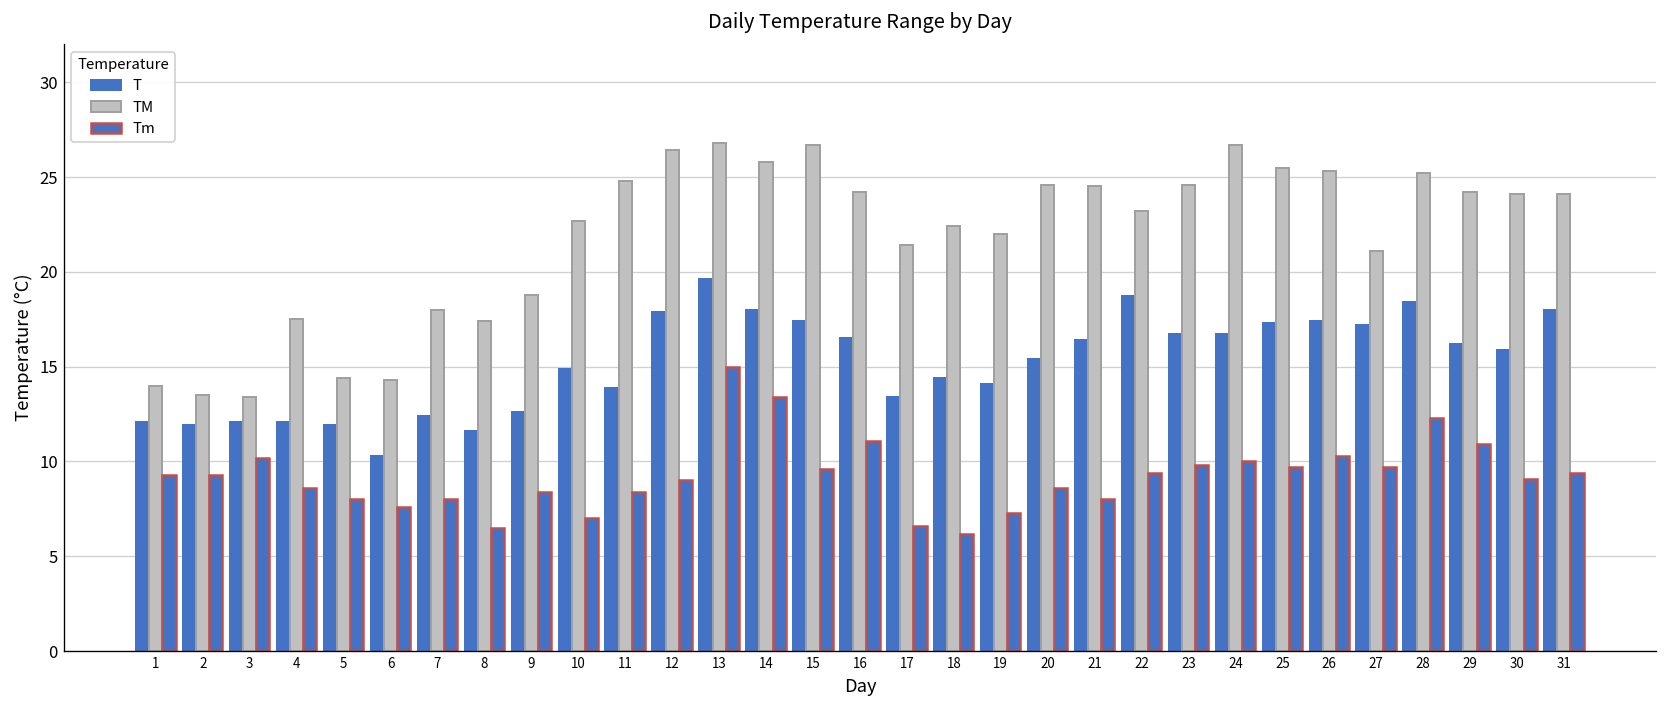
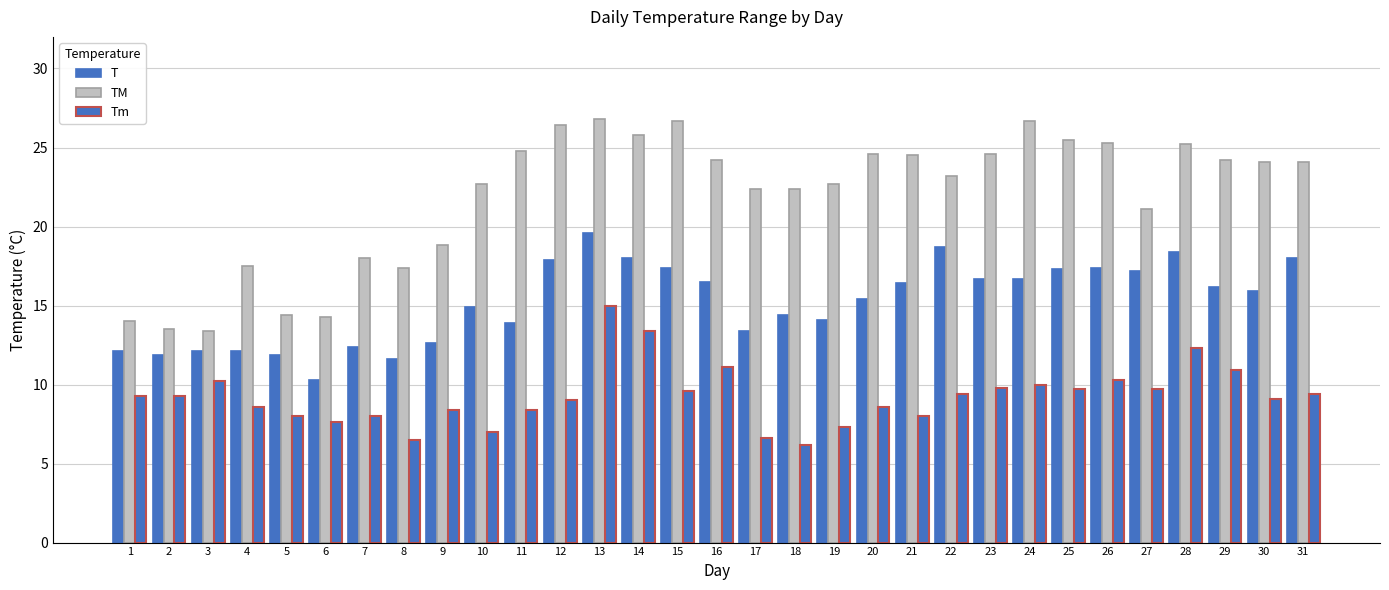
  {
    "TM": {
      "1": 14.0,
      "2": 13.5,
      "3": 13.4,
      "4": 17.5,
      "5": 14.4,
      "6": 14.3,
      "7": 18.0,
      "8": 17.4,
      "9": 18.8,
      "10": 22.7,
      "11": 24.8,
      "12": 26.4,
      "13": 26.8,
      "14": 25.8,
      "15": 26.7,
      "16": 24.2,
-     "17": 21.4,
+     "17": 22.4,
      "18": 22.4,
-     "19": 22.0,
+     "19": 22.7,
      "20": 24.6,
      "21": 24.5,
      "22": 23.2,
      "23": 24.6,
      "24": 26.7,
      "25": 25.5,
      "26": 25.3,
      "27": 21.1,
      "28": 25.2,
      "29": 24.2,
      "30": 24.1,
      "31": 24.1
    }
  }
